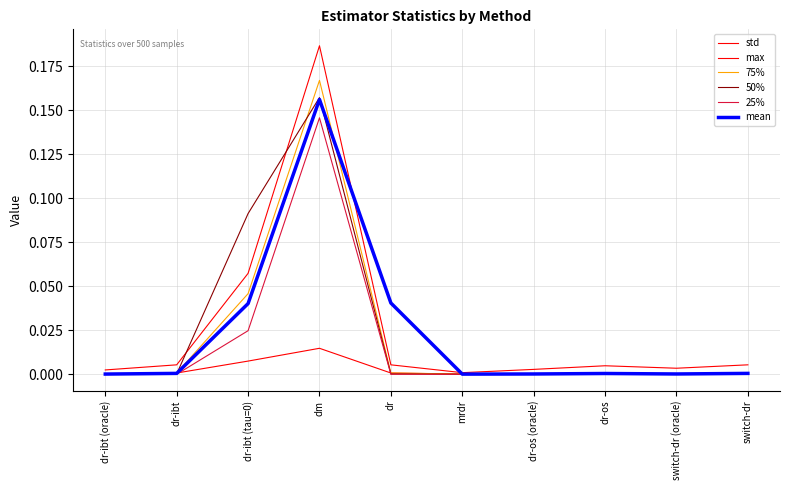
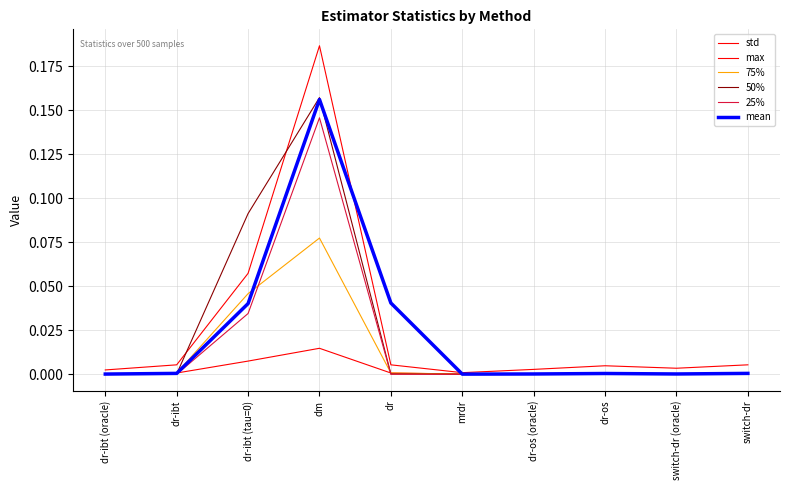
  {
    "75%": {
      "dr-ibt (tau=0)": 0.046,
-     "dm": 0.167
+     "dm": 0.077
    },
    "50%": {
      "dr-ibt (tau=0)": 0.091
    },
    "25%": {
-     "dr-ibt (tau=0)": 0.025,
+     "dr-ibt (tau=0)": 0.035,
      "dm": 0.146
    },
    "mean": {
      "dr-ibt (tau=0)": 0.040,
      "dr": 0.041
    }
  }
